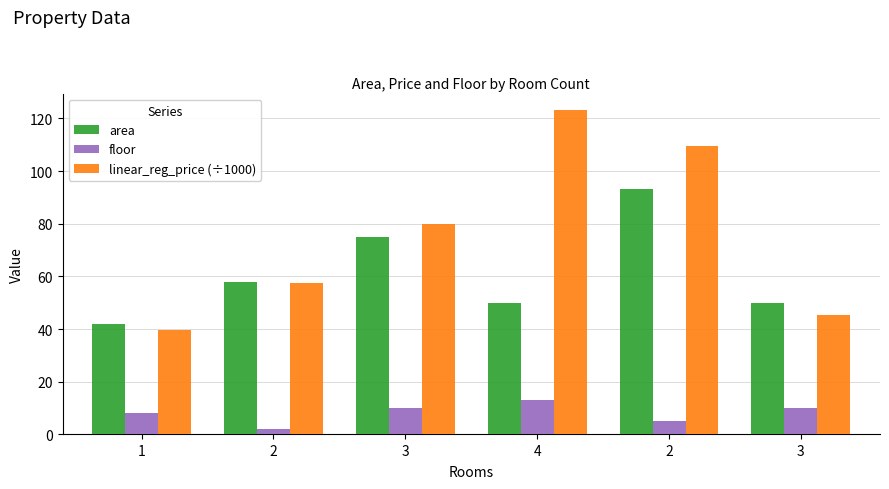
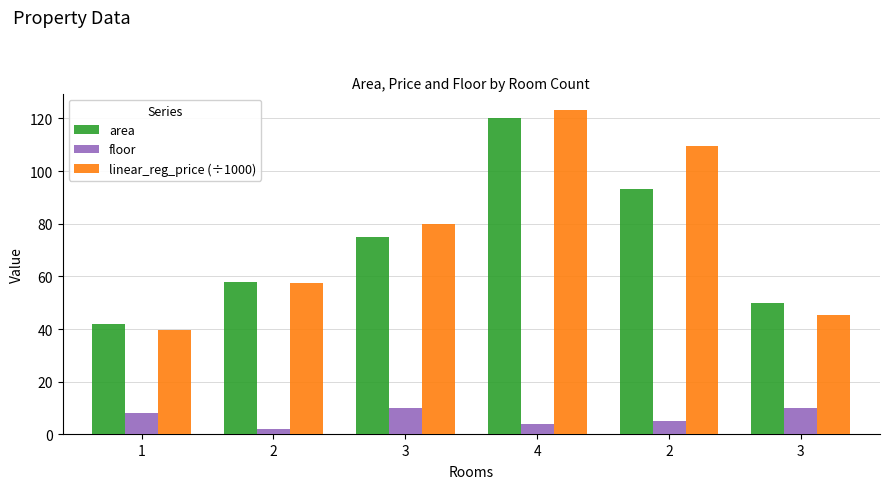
  {
    "area": {
      "1": 42,
-     "4": 50
+     "4": 120
    },
    "floor": {
      "1": 8,
-     "4": 13
+     "4": 4
    },
    "linear_reg_price (÷1000)": {
      "1": 40,
      "4": 123
    }
  }
